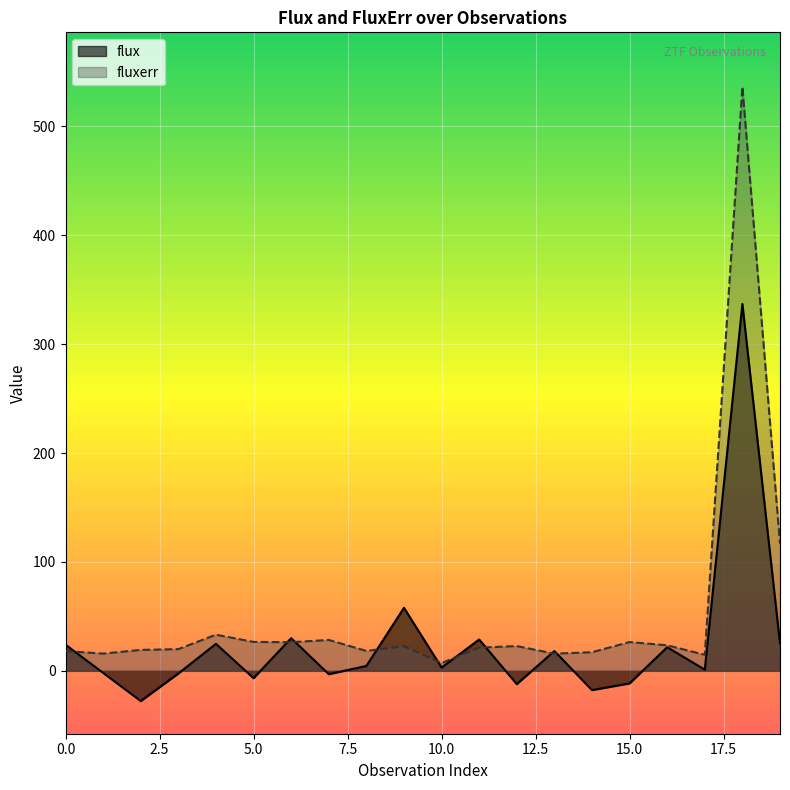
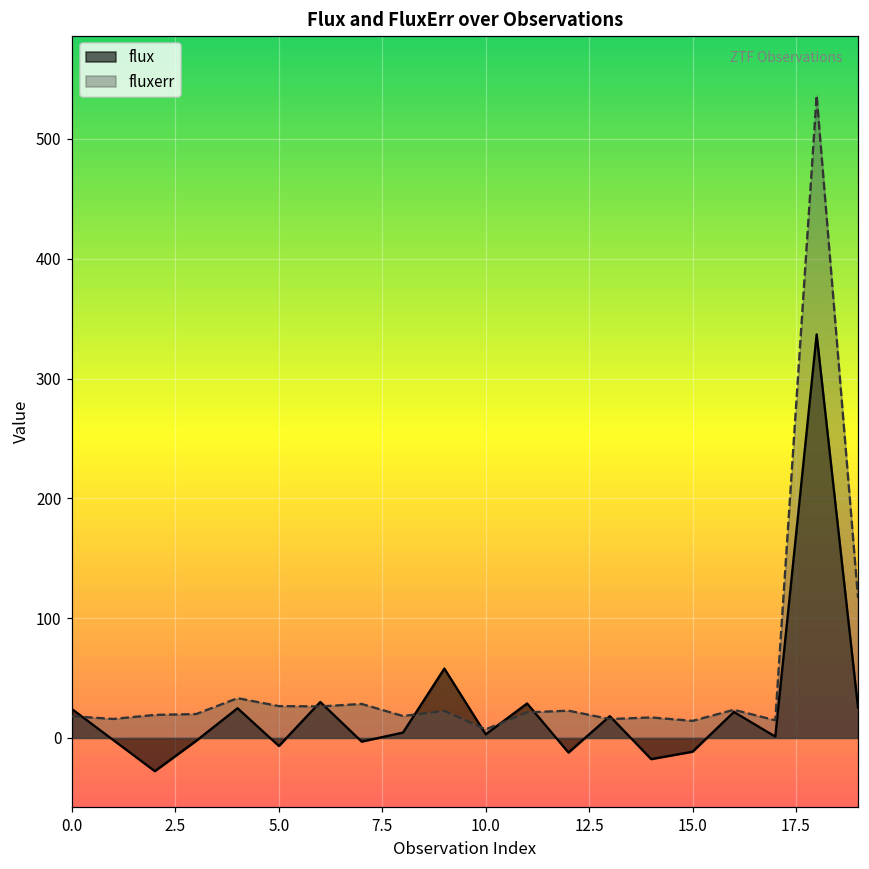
  {
    "fluxerr": {
      "0.0": 18,
      "5.0": 27,
      "10.0": 7,
-     "15.0": 26
+     "15.0": 14
    }
  }
